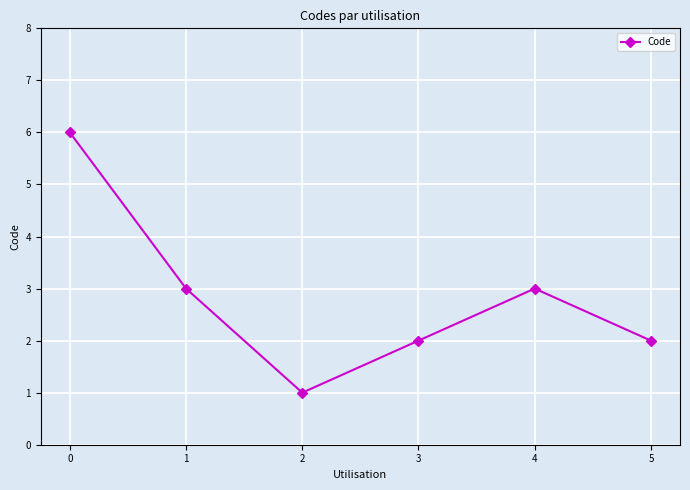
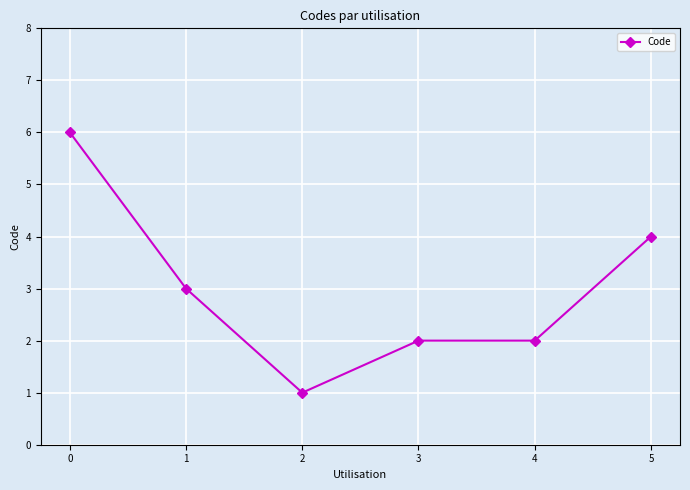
  {
    "0": 6,
    "1": 3,
    "2": 1,
    "3": 2,
-   "4": 3,
-   "5": 2
+   "4": 2,
+   "5": 4
  }
